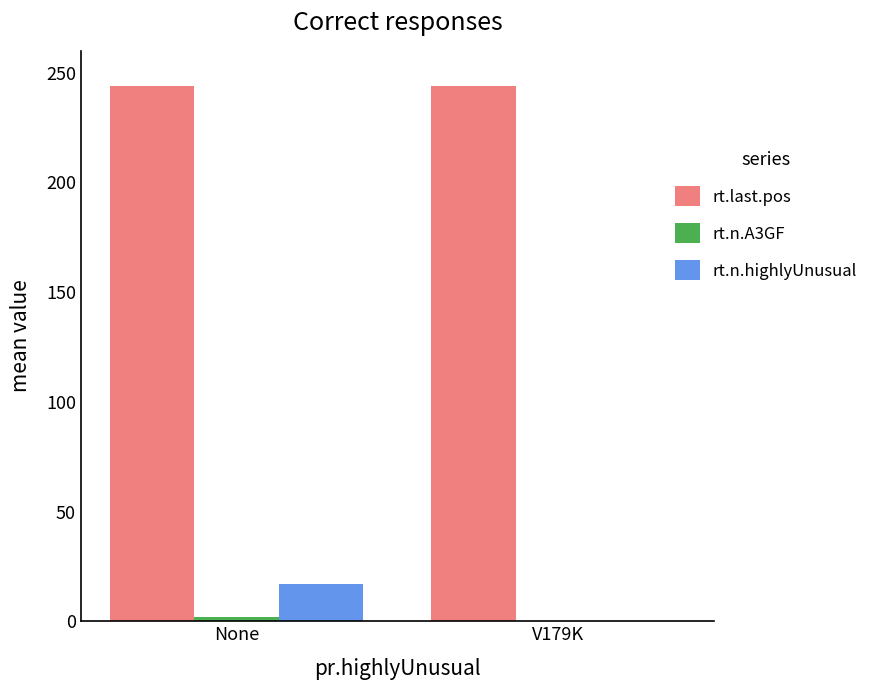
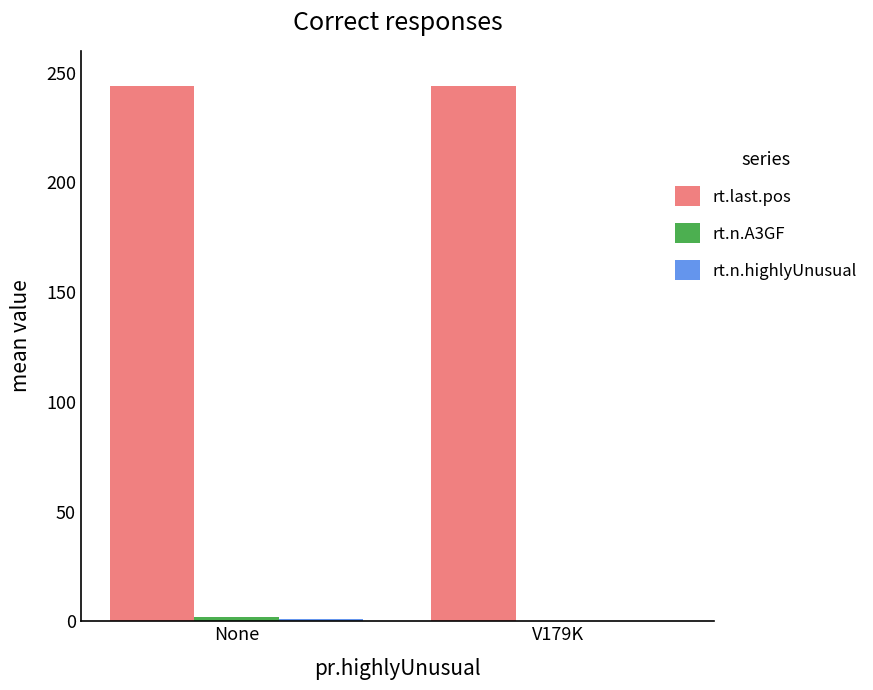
  {
    "rt.last.pos": {
      "None": 244,
      "V179K": 244
    },
    "rt.n.A3GF": {
      "None": 2,
      "V179K": 0
    },
    "rt.n.highlyUnusual": {
-     "None": 17,
+     "None": 1,
      "V179K": 0
    }
  }
